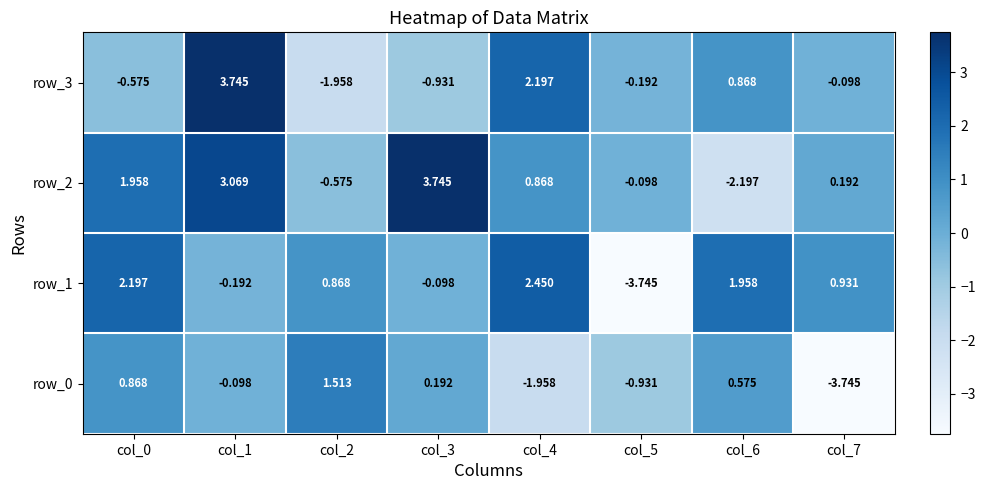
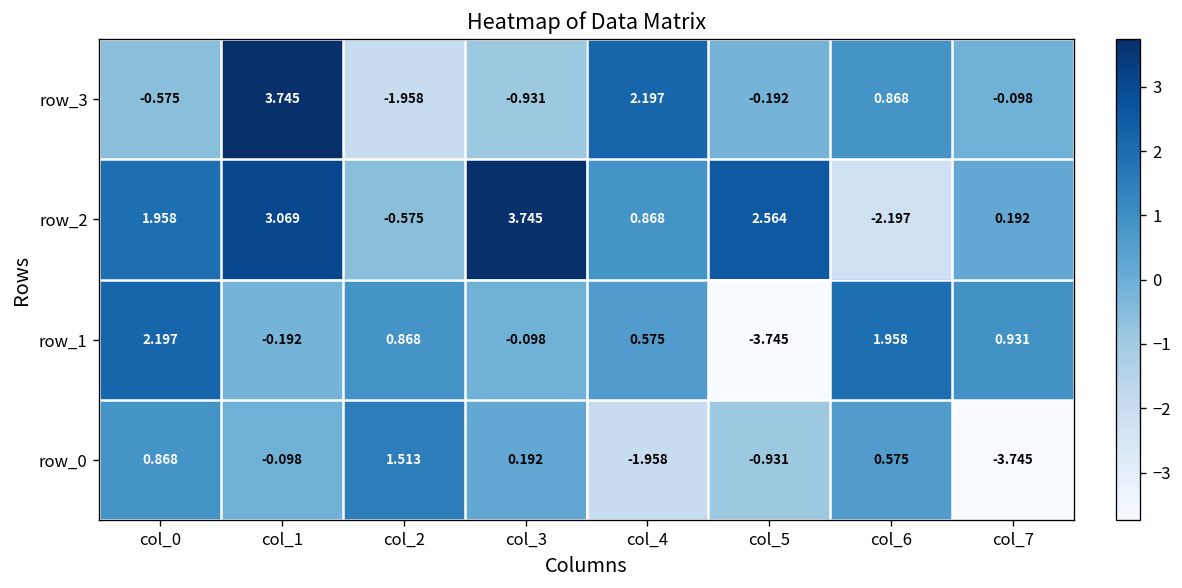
  {
    "row_3": {
      "col_0": -0.575,
      "col_1": 3.745,
      "col_2": -1.958,
      "col_3": -0.931,
      "col_4": 2.197,
      "col_5": -0.192,
      "col_6": 0.868,
      "col_7": -0.098
    },
    "row_2": {
      "col_0": 1.958,
      "col_1": 3.069,
      "col_2": -0.575,
      "col_3": 3.745,
      "col_4": 0.868,
-     "col_5": -0.098,
+     "col_5": 2.564,
      "col_6": -2.197,
      "col_7": 0.192
    },
    "row_1": {
      "col_0": 2.197,
      "col_1": -0.192,
      "col_2": 0.868,
      "col_3": -0.098,
-     "col_4": 2.450,
+     "col_4": 0.575,
      "col_5": -3.745,
      "col_6": 1.958,
      "col_7": 0.931
    },
    "row_0": {
      "col_0": 0.868,
      "col_1": -0.098,
      "col_2": 1.513,
      "col_3": 0.192,
      "col_4": -1.958,
      "col_5": -0.931,
      "col_6": 0.575,
      "col_7": -3.745
    }
  }
